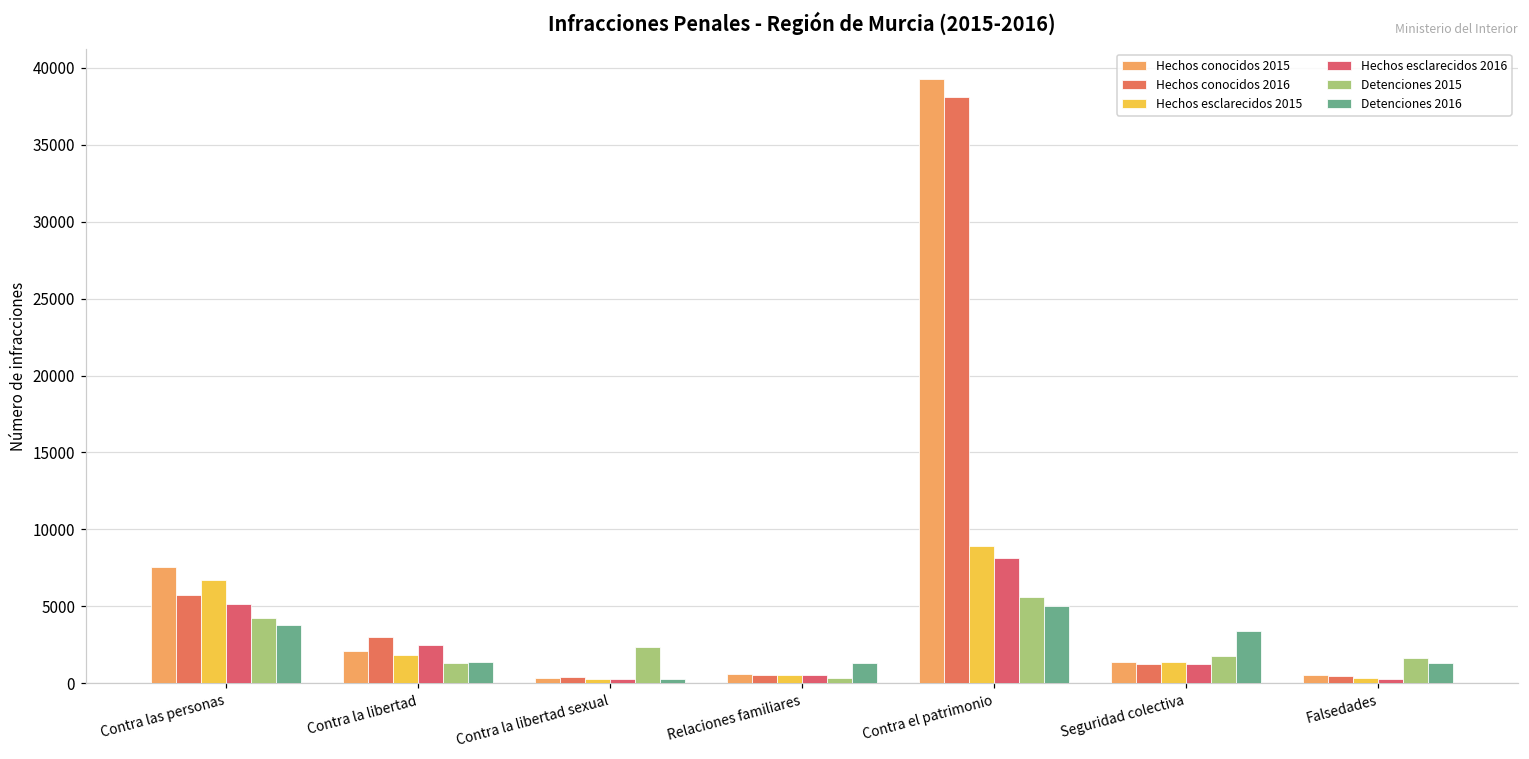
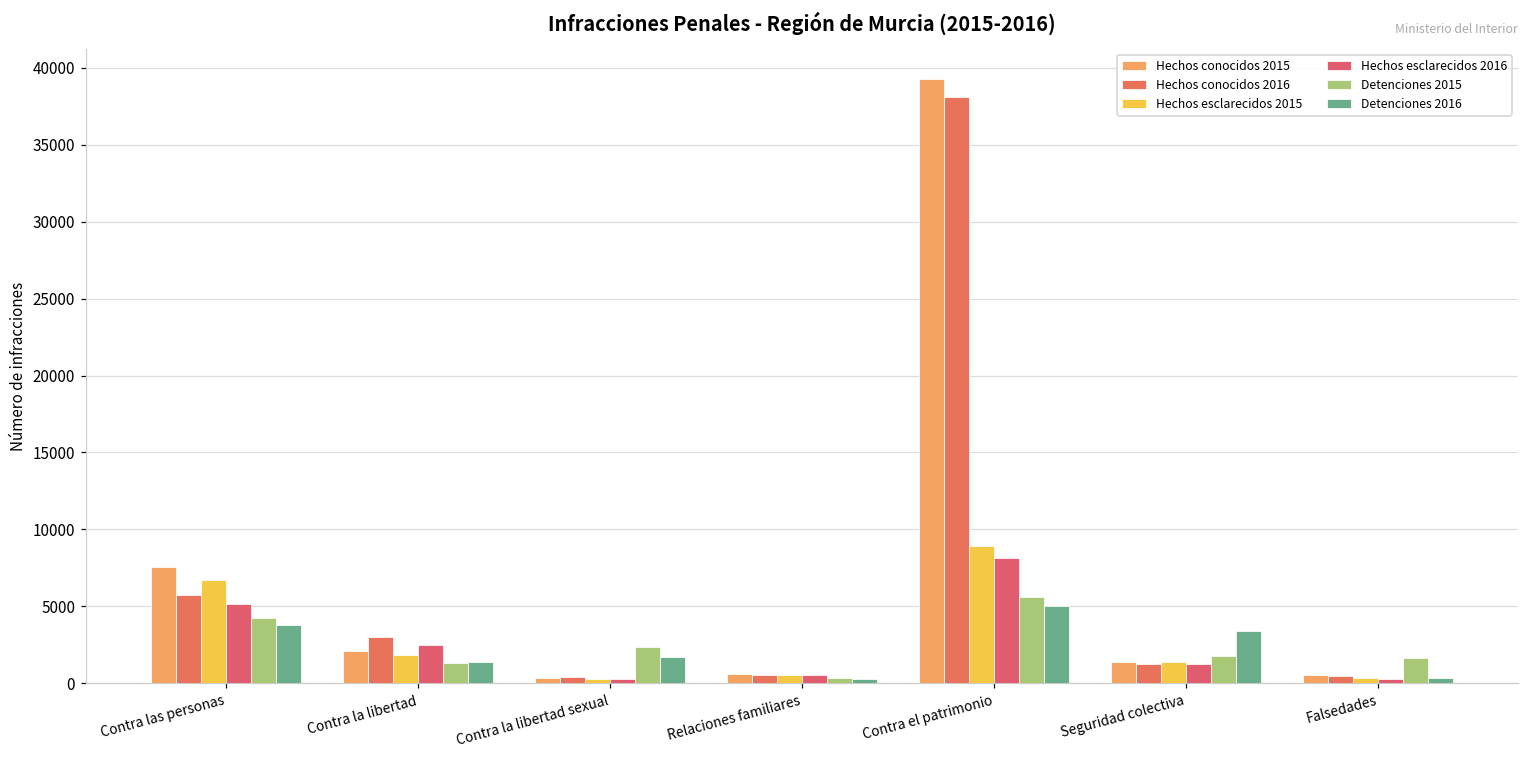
  {
    "Detenciones 2015": {
      "Contra las personas": 4200,
      "Contra la libertad": 1300,
      "Contra la libertad sexual": 2400,
      "Relaciones familiares": 300,
      "Contra el patrimonio": 5600,
      "Seguridad colectiva": 1800,
      "Falsedades": 1600
    },
    "Detenciones 2016": {
      "Contra las personas": 3800,
      "Contra la libertad": 1400,
-     "Contra la libertad sexual": 300,
-     "Relaciones familiares": 1300,
+     "Contra la libertad sexual": 1700,
+     "Relaciones familiares": 200,
      "Contra el patrimonio": 5000,
      "Seguridad colectiva": 3400,
-     "Falsedades": 1300
+     "Falsedades": 300
    }
  }
